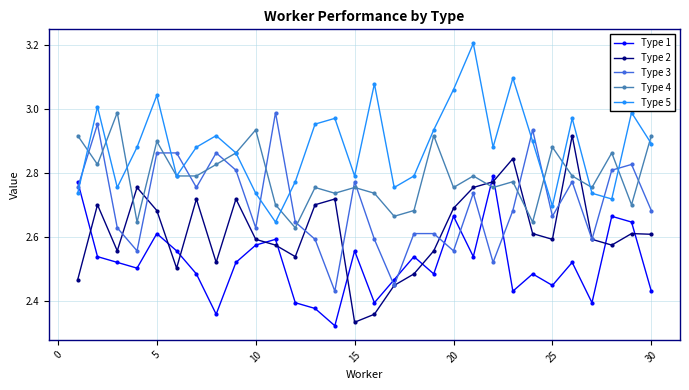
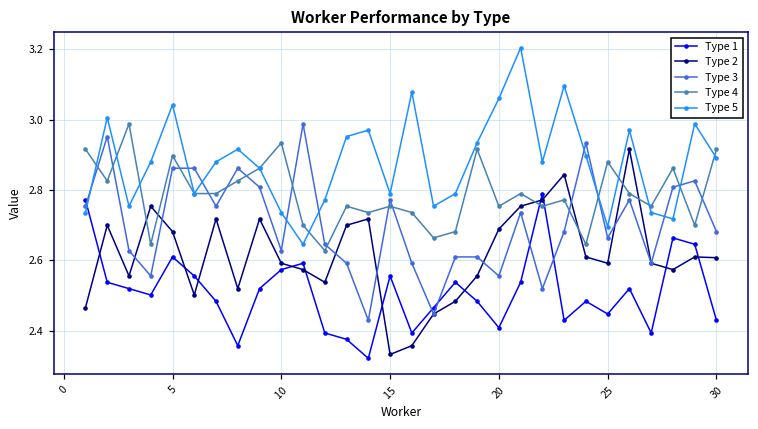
  {
    "Type 1": {
      "5": 2.61,
      "10": 2.57,
      "15": 2.56,
-     "20": 2.66,
+     "20": 2.41,
      "25": 2.45,
      "30": 2.43
    },
    "Type 2": {
      "5": 2.68,
      "10": 2.59,
      "15": 2.33,
      "20": 2.69,
      "25": 2.59,
      "30": 2.61
    },
    "Type 5": {
      "5": 3.04,
      "10": 2.74,
      "15": 2.79,
      "20": 3.06,
      "25": 2.70,
      "30": 2.89
    }
  }
